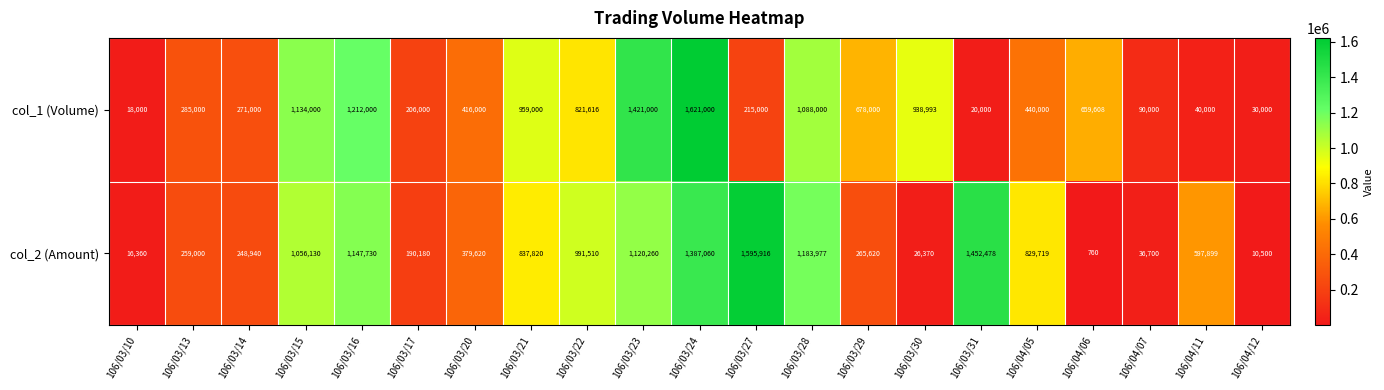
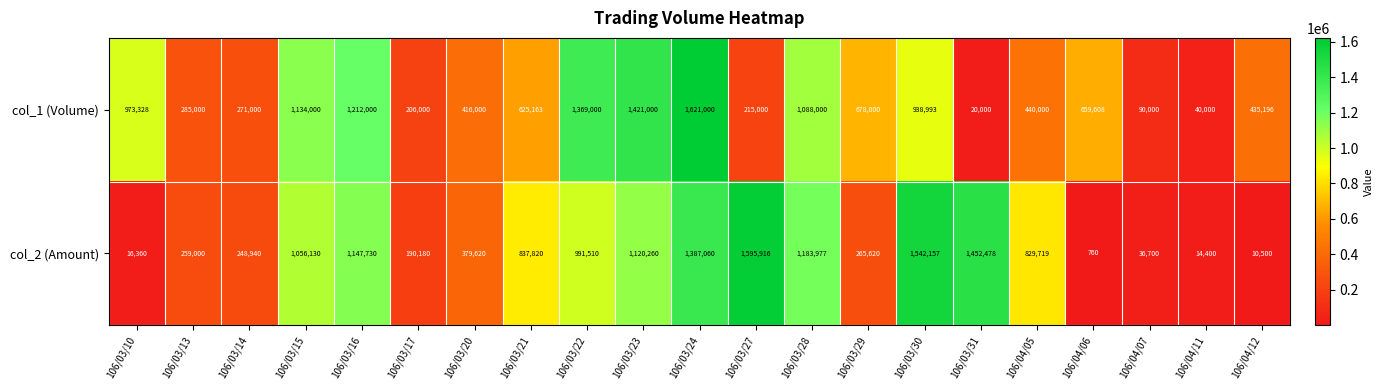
  {
    "col_1 (Volume)": {
-     "106/03/10": "18,000",
+     "106/03/10": "973,328",
      "106/03/13": "285,000",
      "106/03/14": "271,000",
      "106/03/15": "1,134,000",
      "106/03/16": "1,212,000",
      "106/03/17": "206,000",
      "106/03/20": "416,000",
-     "106/03/21": "959,000",
-     "106/03/22": "821,616",
+     "106/03/21": "625,163",
+     "106/03/22": "1,369,000",
      "106/03/23": "1,421,000",
      "106/03/24": "1,621,000",
      "106/03/27": "215,000",
      "106/03/28": "1,088,000",
      "106/03/29": "678,000",
      "106/03/30": "938,993",
      "106/03/31": "20,000",
      "106/04/05": "440,000",
      "106/04/06": "659,608",
      "106/04/07": "90,000",
      "106/04/11": "40,000",
-     "106/04/12": "30,000"
+     "106/04/12": "435,196"
    },
    "col_2 (Amount)": {
      "106/03/10": "16,360",
      "106/03/13": "259,000",
      "106/03/14": "248,940",
      "106/03/15": "1,056,130",
      "106/03/16": "1,147,730",
      "106/03/17": "190,180",
      "106/03/20": "379,620",
      "106/03/21": "837,820",
      "106/03/22": "991,510",
      "106/03/23": "1,120,260",
      "106/03/24": "1,387,060",
      "106/03/27": "1,595,916",
      "106/03/28": "1,183,977",
      "106/03/29": "265,620",
-     "106/03/30": "26,370",
+     "106/03/30": "1,542,157",
      "106/03/31": "1,452,478",
      "106/04/05": "829,719",
      "106/04/06": "760",
      "106/04/07": "36,700",
-     "106/04/11": "597,899",
+     "106/04/11": "14,400",
      "106/04/12": "10,500"
    }
  }
